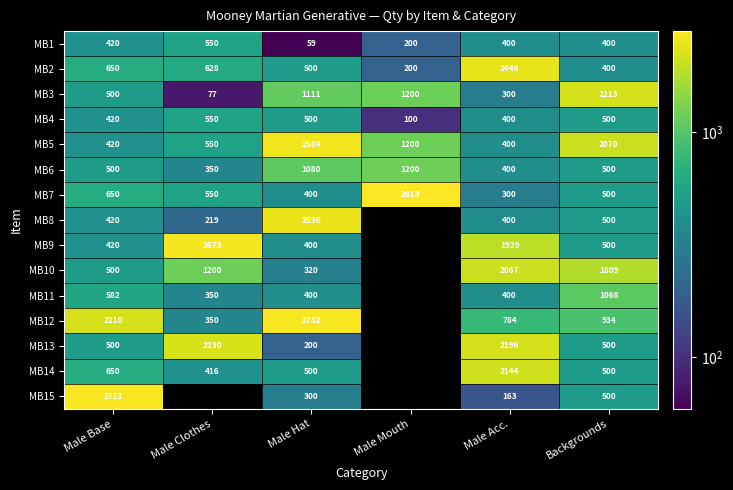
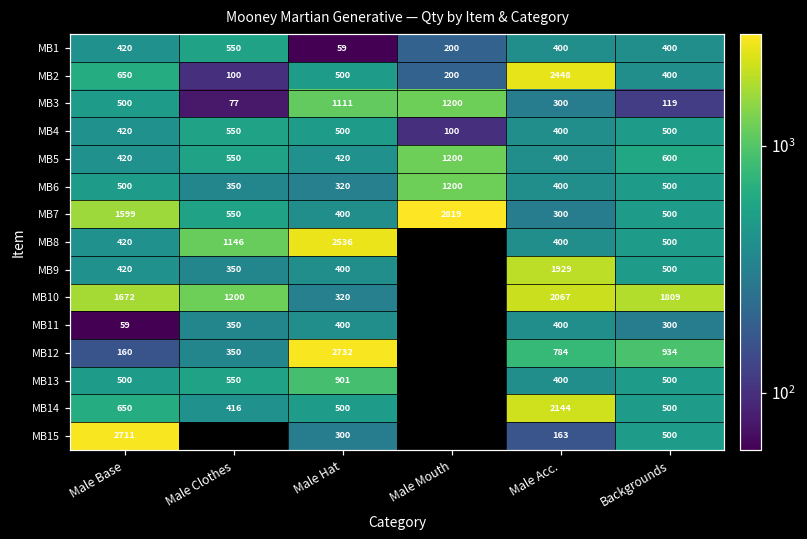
  {
    "MB1": {
      "Male Base": 420,
      "Male Clothes": 550,
      "Male Hat": 59,
      "Male Mouth": 200,
      "Male Acc.": 400,
      "Backgrounds": 400
    },
    "MB2": {
      "Male Base": 650,
-     "Male Clothes": 628,
+     "Male Clothes": 100,
      "Male Hat": 500,
      "Male Mouth": 200,
      "Male Acc.": 2448,
      "Backgrounds": 400
    },
    "MB3": {
      "Male Base": 500,
      "Male Clothes": 77,
      "Male Hat": 1111,
      "Male Mouth": 1200,
      "Male Acc.": 300,
-     "Backgrounds": 2213
+     "Backgrounds": 119
    },
    "MB4": {
      "Male Base": 420,
      "Male Clothes": 550,
      "Male Hat": 500,
      "Male Mouth": 100,
      "Male Acc.": 400,
      "Backgrounds": 500
    },
    "MB5": {
      "Male Base": 420,
      "Male Clothes": 550,
-     "Male Hat": 2584,
+     "Male Hat": 420,
      "Male Mouth": 1200,
      "Male Acc.": 400,
-     "Backgrounds": 2070
+     "Backgrounds": 600
    },
    "MB6": {
      "Male Base": 500,
      "Male Clothes": 350,
-     "Male Hat": 1080,
+     "Male Hat": 320,
      "Male Mouth": 1200,
      "Male Acc.": 400,
      "Backgrounds": 500
    },
    "MB7": {
-     "Male Base": 650,
+     "Male Base": 1599,
      "Male Clothes": 550,
      "Male Hat": 400,
      "Male Mouth": 2819,
      "Male Acc.": 300,
      "Backgrounds": 500
    },
    "MB8": {
      "Male Base": 420,
-     "Male Clothes": 219,
+     "Male Clothes": 1146,
      "Male Hat": 2536,
      "Male Acc.": 400,
      "Backgrounds": 500
    },
    "MB9": {
      "Male Base": 420,
-     "Male Clothes": 2673,
+     "Male Clothes": 350,
      "Male Hat": 400,
      "Male Acc.": 1929,
      "Backgrounds": 500
    },
    "MB10": {
-     "Male Base": 500,
+     "Male Base": 1672,
      "Male Clothes": 1200,
      "Male Hat": 320,
      "Male Acc.": 2067,
      "Backgrounds": 1809
    },
    "MB11": {
-     "Male Base": 582,
+     "Male Base": 59,
      "Male Clothes": 350,
      "Male Hat": 400,
      "Male Acc.": 400,
-     "Backgrounds": 1068
+     "Backgrounds": 300
    },
    "MB12": {
-     "Male Base": 2210,
+     "Male Base": 160,
      "Male Clothes": 350,
      "Male Hat": 2732,
      "Male Acc.": 784,
      "Backgrounds": 934
    },
    "MB13": {
      "Male Base": 500,
-     "Male Clothes": 2230,
-     "Male Hat": 200,
-     "Male Acc.": 2196,
+     "Male Clothes": 550,
+     "Male Hat": 901,
+     "Male Acc.": 400,
      "Backgrounds": 500
    },
    "MB14": {
      "Male Base": 650,
      "Male Clothes": 416,
      "Male Hat": 500,
      "Male Acc.": 2144,
      "Backgrounds": 500
    },
    "MB15": {
      "Male Base": 2711,
      "Male Hat": 300,
      "Male Acc.": 163,
      "Backgrounds": 500
    }
  }
